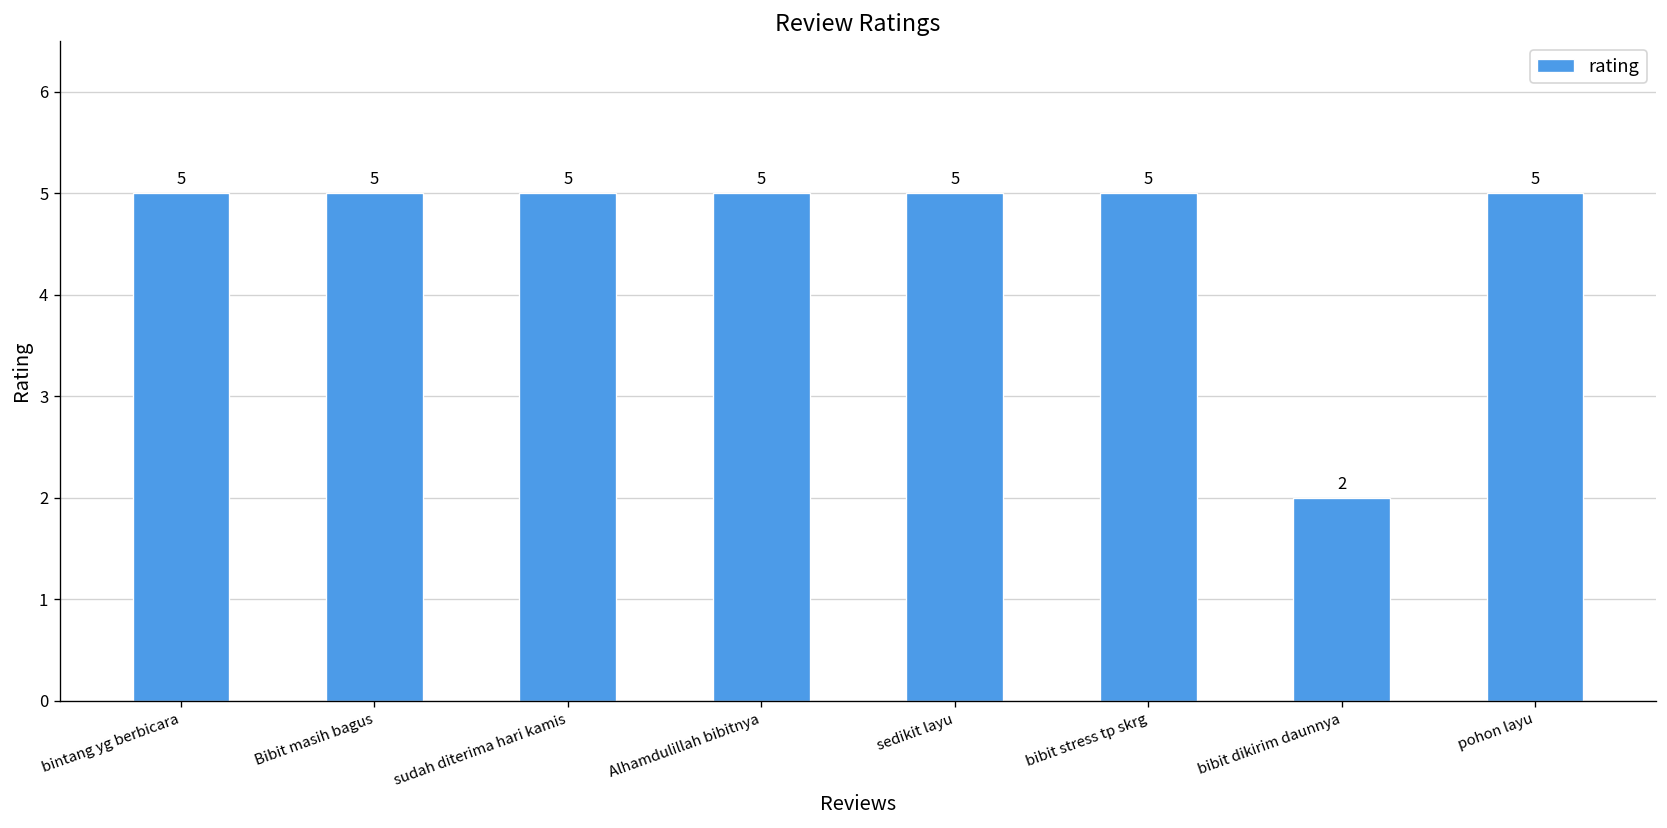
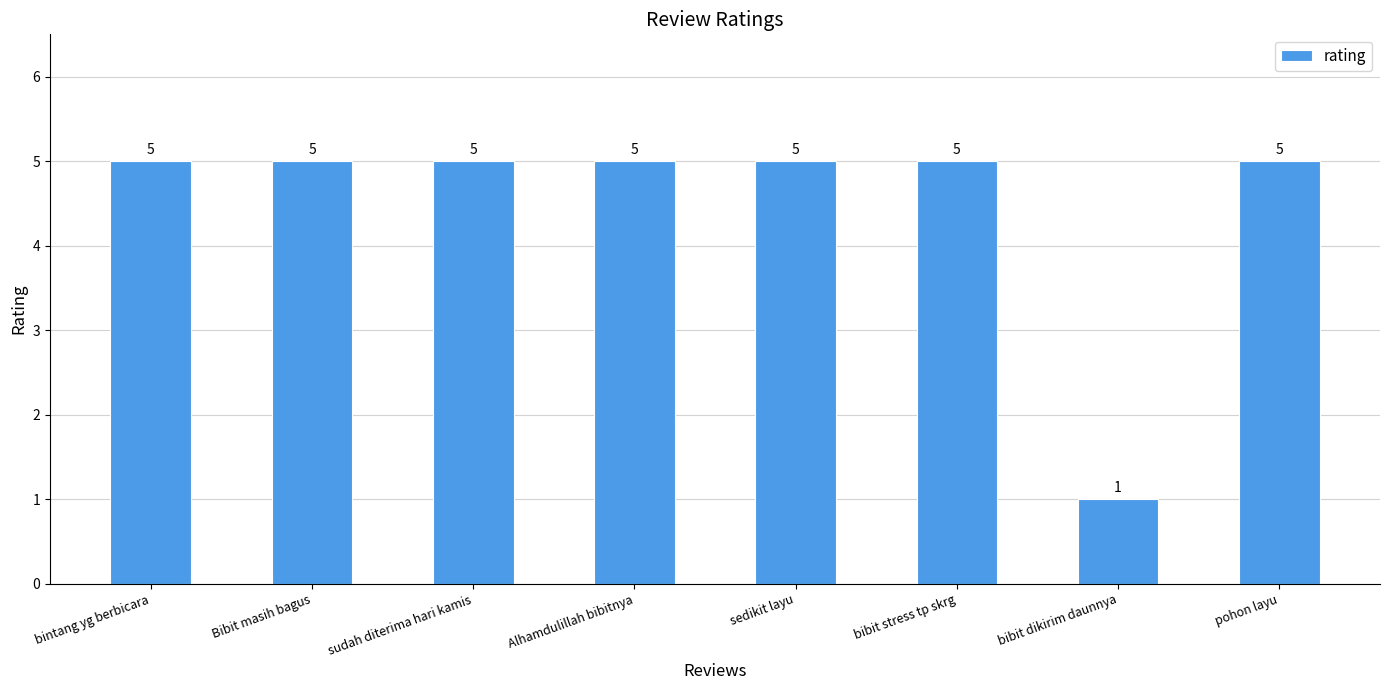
  {
    "bintang yg berbicara": 5,
    "Bibit masih bagus": 5,
    "sudah diterima hari kamis": 5,
    "Alhamdulillah bibitnya": 5,
    "sedikit layu": 5,
    "bibit stress tp skrg": 5,
-   "bibit dikirim daunnya": 2,
+   "bibit dikirim daunnya": 1,
    "pohon layu": 5
  }
